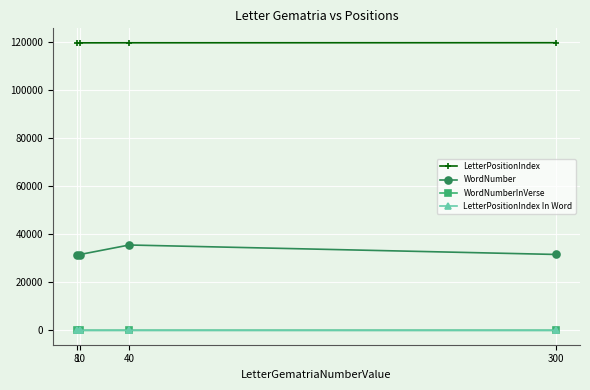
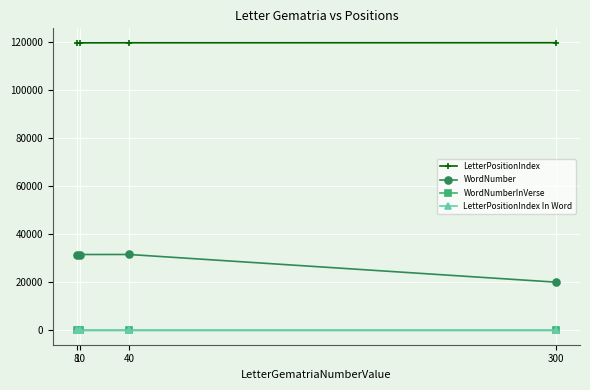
  {
    "LetterPositionIndex": {
      "40": 120000,
      "300": 120000
    },
    "WordNumber": {
-     "40": 36000,
-     "300": 32000
+     "40": 32000,
+     "300": 20000
    },
    "LetterPositionIndex In Word": {
      "40": 0,
      "300": 0
    }
  }
